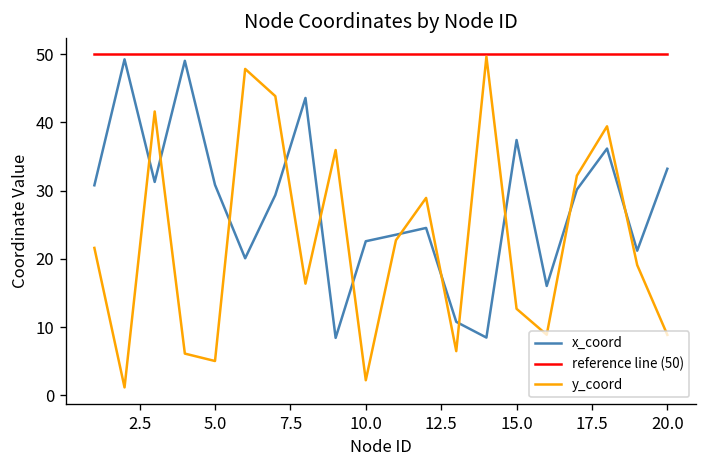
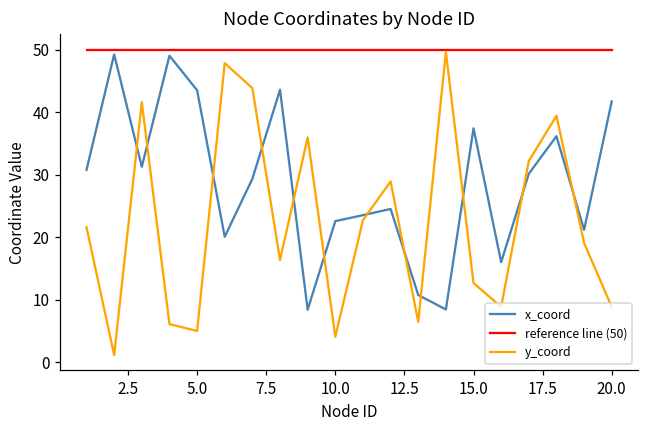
  {
    "x_coord": {
-     "5.0": 31,
+     "5.0": 44,
      "10.0": 23,
      "15.0": 37,
-     "20.0": 33
+     "20.0": 42
    },
    "reference line (50)": {
      "5.0": 50,
      "10.0": 50,
      "15.0": 50,
      "20.0": 50
    },
    "y_coord": {
      "5.0": 5,
-     "10.0": 2,
+     "10.0": 4,
      "15.0": 13,
      "20.0": 9
    }
  }
